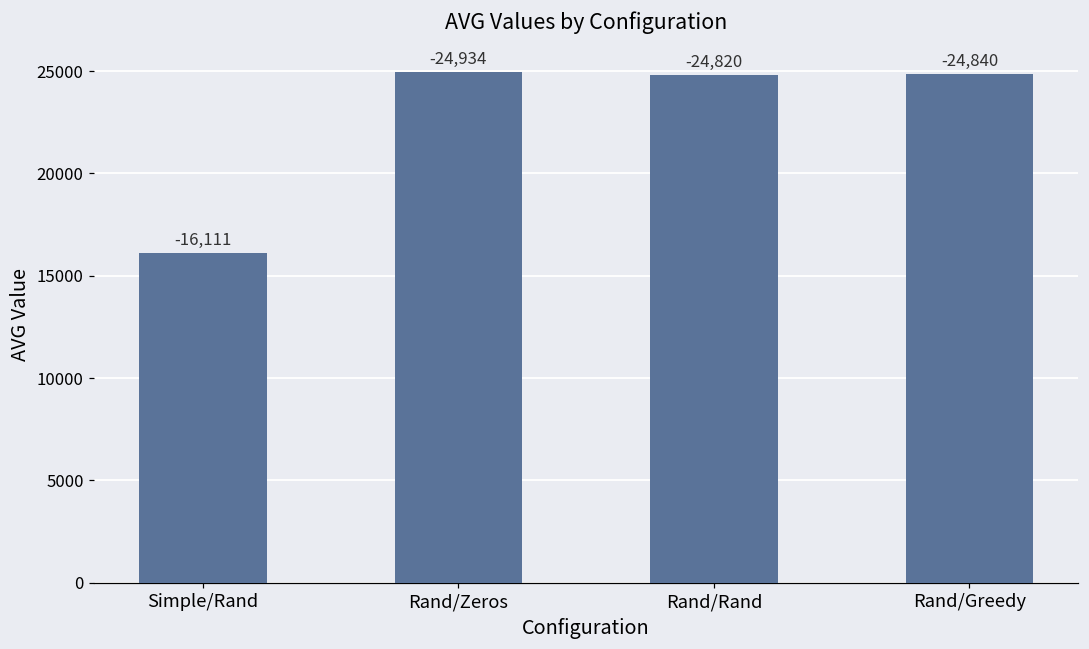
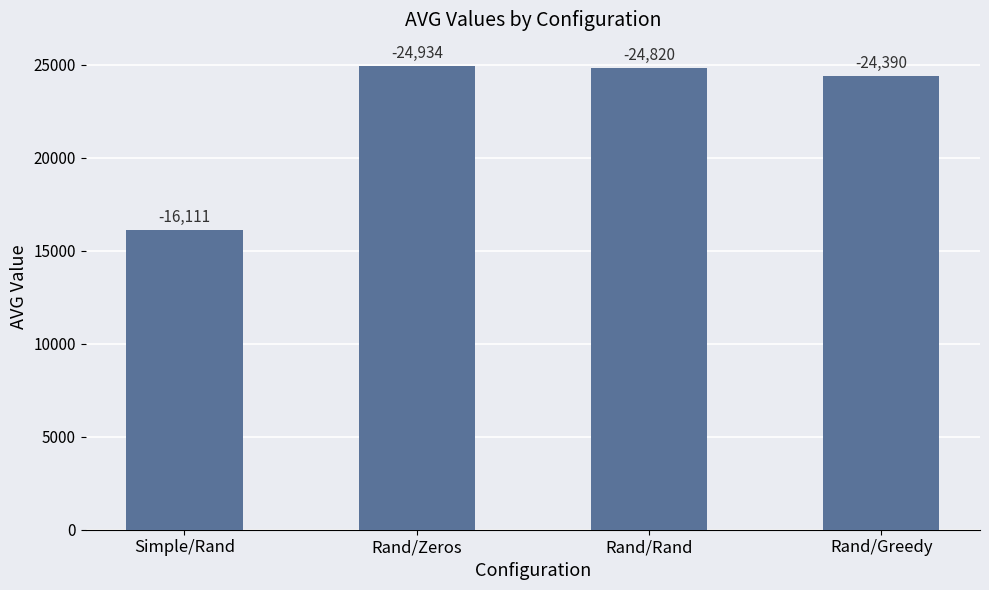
  {
-   "Rand/Greedy": "-24,840"
+   "Rand/Greedy": "-24,390"
  }
